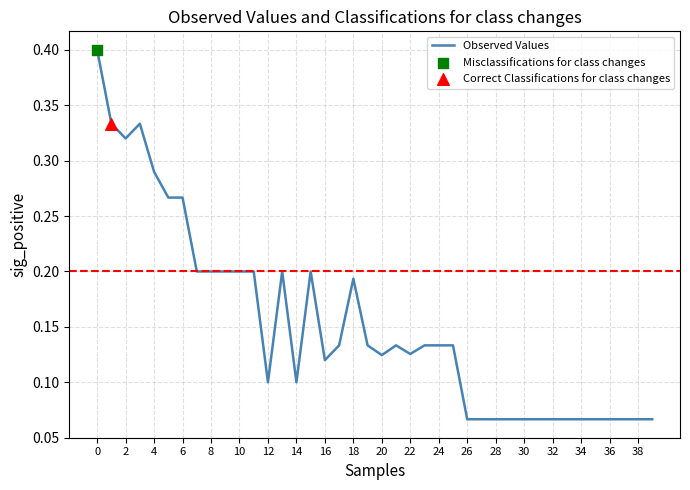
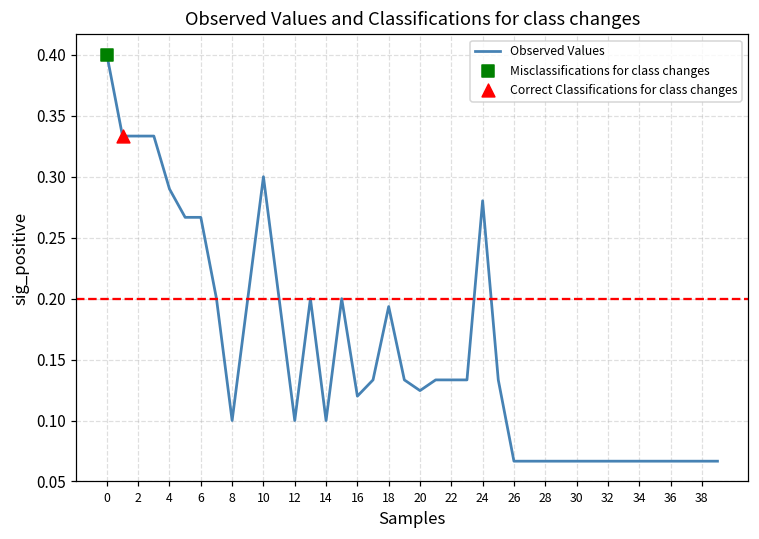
  {
    "Observed Values": {
-     "2": 0.320,
+     "2": 0.333,
      "4": 0.290,
      "6": 0.267,
-     "8": 0.2,
-     "10": 0.2,
+     "8": 0.1,
+     "10": 0.3,
      "12": 0.100,
      "14": 0.100,
      "16": 0.120,
      "18": 0.193,
      "20": 0.125,
-     "22": 0.126,
-     "24": 0.133,
+     "22": 0.133,
+     "24": 0.280,
      "26": 0.067,
      "28": 0.067,
      "30": 0.067,
      "32": 0.067,
      "34": 0.067,
      "36": 0.067,
      "38": 0.067
    }
  }
